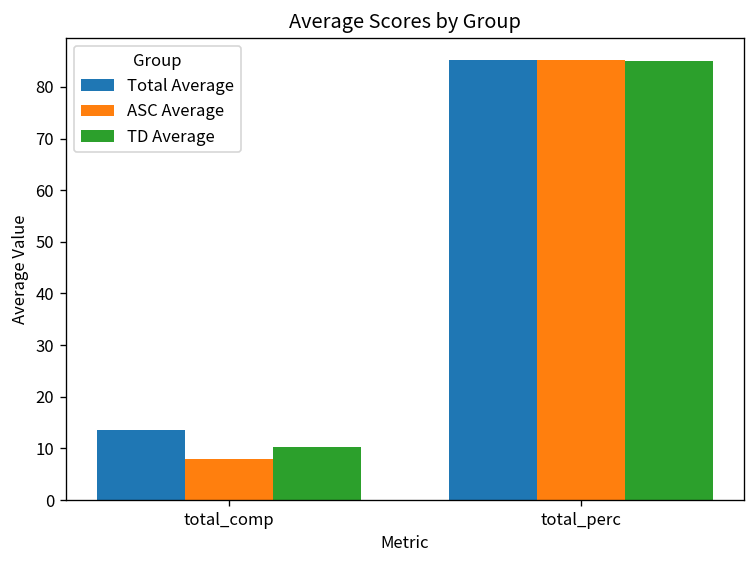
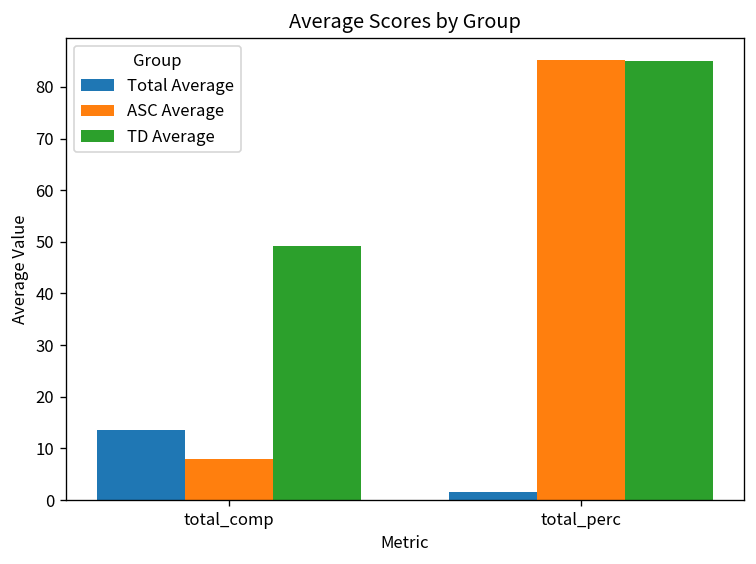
  {
    "Total Average": {
      "total_comp": 14,
-     "total_perc": 85
+     "total_perc": 1
    },
    "ASC Average": {
      "total_comp": 8,
      "total_perc": 85
    },
    "TD Average": {
-     "total_comp": 10,
+     "total_comp": 49,
      "total_perc": 85
    }
  }
